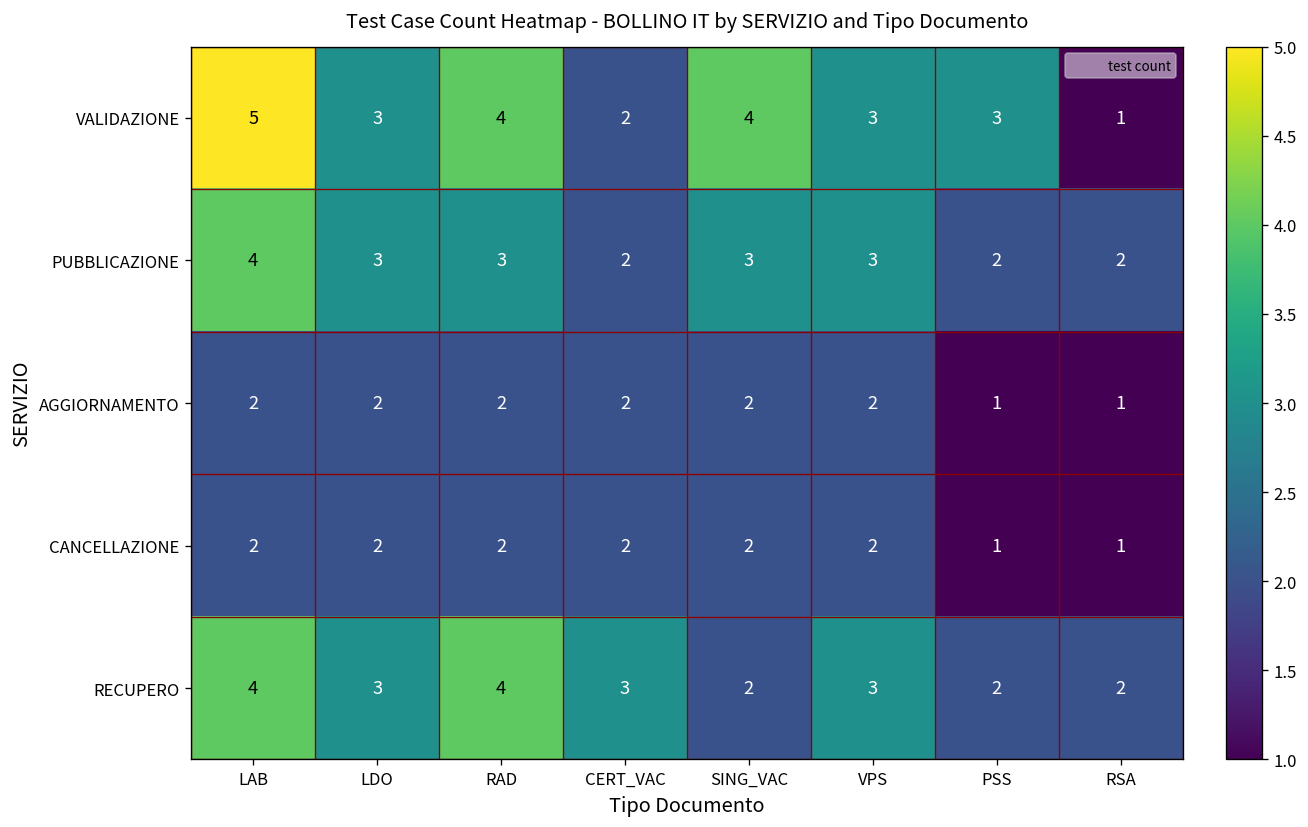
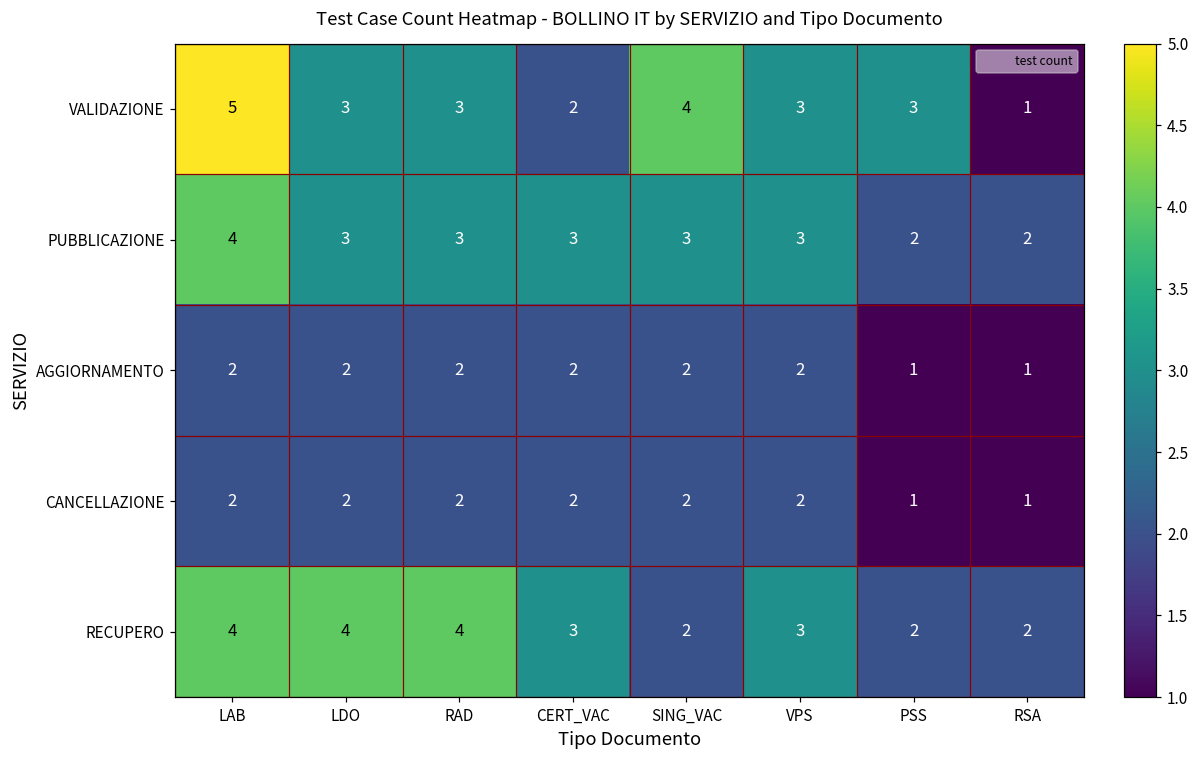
  {
    "VALIDAZIONE": {
      "LAB": 5,
      "LDO": 3,
-     "RAD": 4,
+     "RAD": 3,
      "CERT_VAC": 2,
      "SING_VAC": 4,
      "VPS": 3,
      "PSS": 3,
      "RSA": 1
    },
    "PUBBLICAZIONE": {
      "LAB": 4,
      "LDO": 3,
      "RAD": 3,
-     "CERT_VAC": 2,
+     "CERT_VAC": 3,
      "SING_VAC": 3,
      "VPS": 3,
      "PSS": 2,
      "RSA": 2
    },
    "AGGIORNAMENTO": {
      "LAB": 2,
      "LDO": 2,
      "RAD": 2,
      "CERT_VAC": 2,
      "SING_VAC": 2,
      "VPS": 2,
      "PSS": 1,
      "RSA": 1
    },
    "CANCELLAZIONE": {
      "LAB": 2,
      "LDO": 2,
      "RAD": 2,
      "CERT_VAC": 2,
      "SING_VAC": 2,
      "VPS": 2,
      "PSS": 1,
      "RSA": 1
    },
    "RECUPERO": {
      "LAB": 4,
-     "LDO": 3,
+     "LDO": 4,
      "RAD": 4,
      "CERT_VAC": 3,
      "SING_VAC": 2,
      "VPS": 3,
      "PSS": 2,
      "RSA": 2
    }
  }
